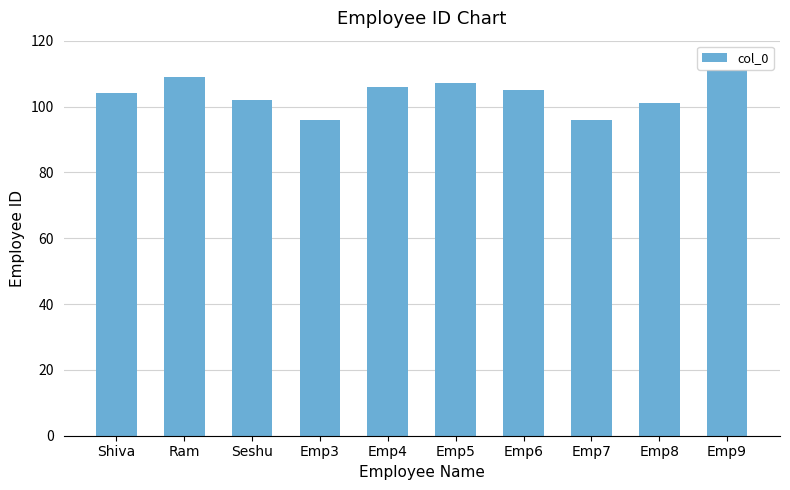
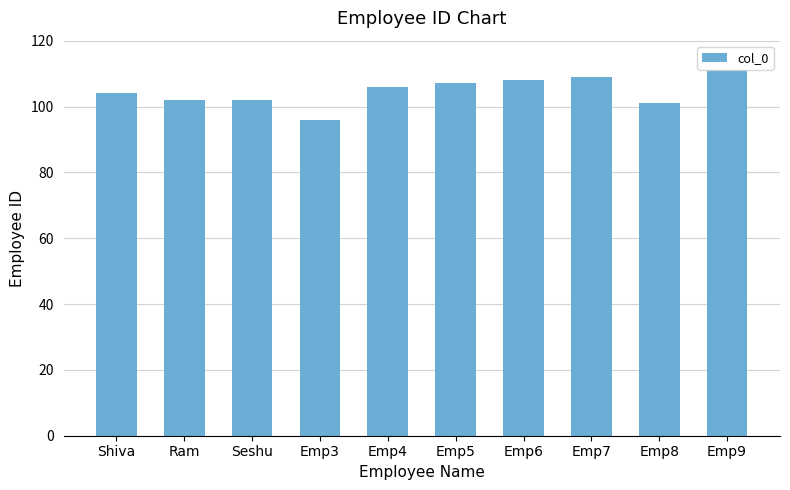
  {
    "Shiva": 104,
-   "Ram": 109,
+   "Ram": 102,
    "Seshu": 102,
    "Emp3": 96,
    "Emp4": 106,
    "Emp5": 107,
-   "Emp6": 105,
-   "Emp7": 96,
+   "Emp6": 108,
+   "Emp7": 109,
    "Emp8": 101,
    "Emp9": 111
  }
